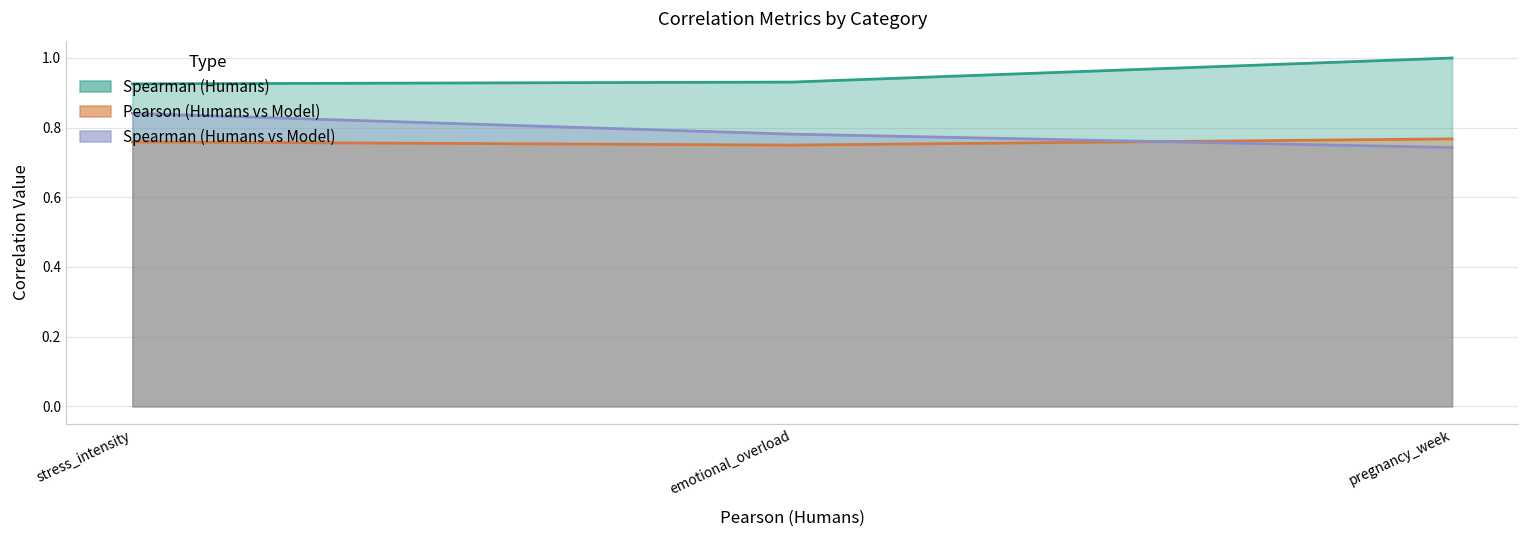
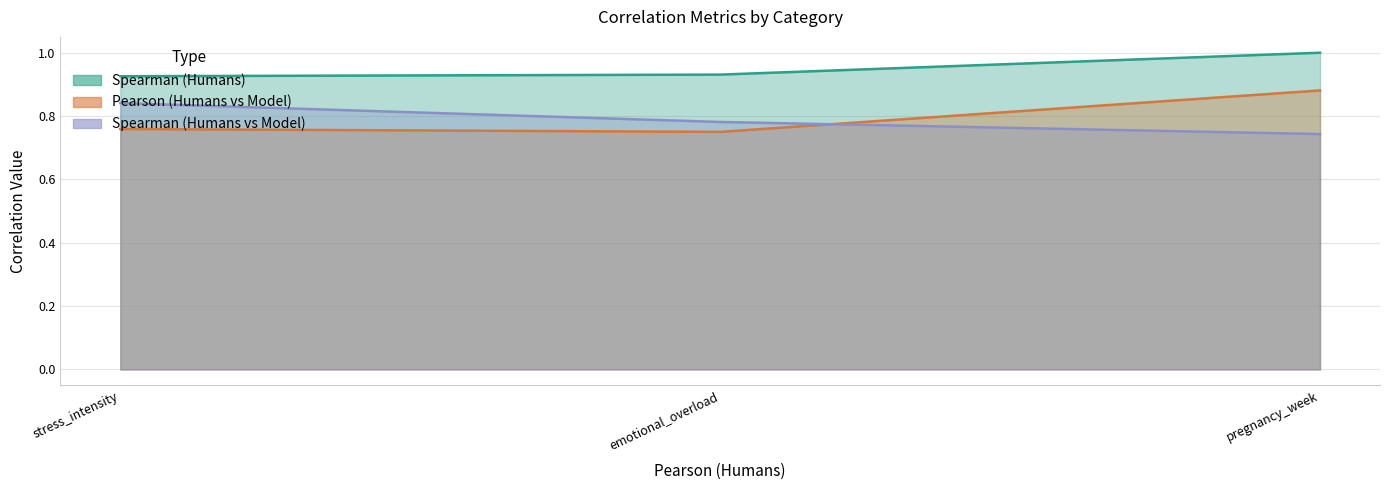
  {
    "Pearson (Humans vs Model)": {
      "stress_intensity": 0.76,
      "emotional_overload": 0.75,
-     "pregnancy_week": 0.77
+     "pregnancy_week": 0.88
    }
  }
